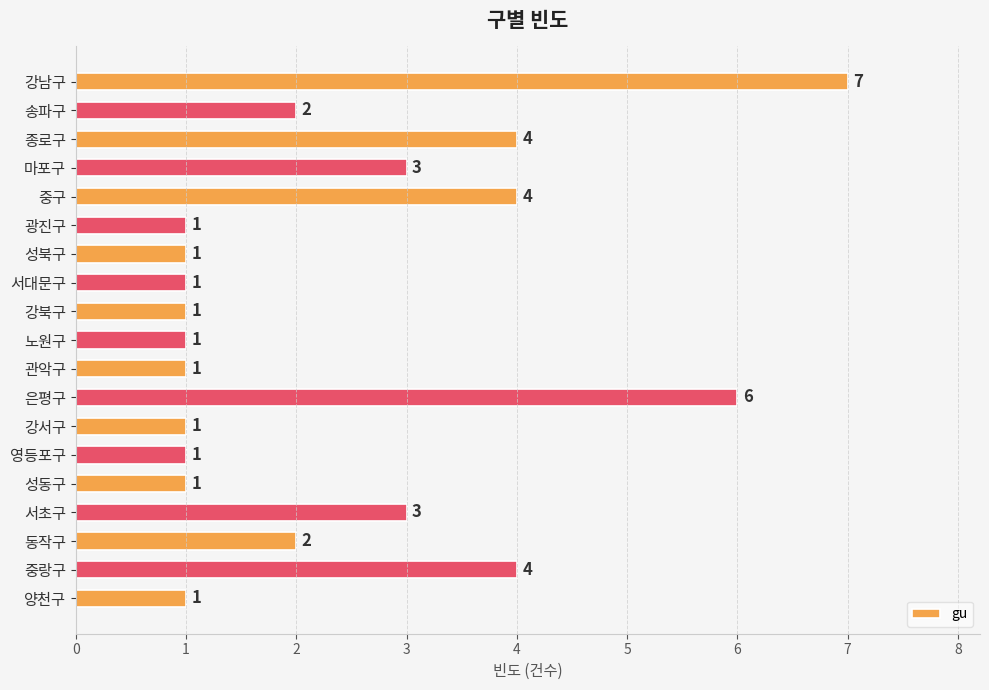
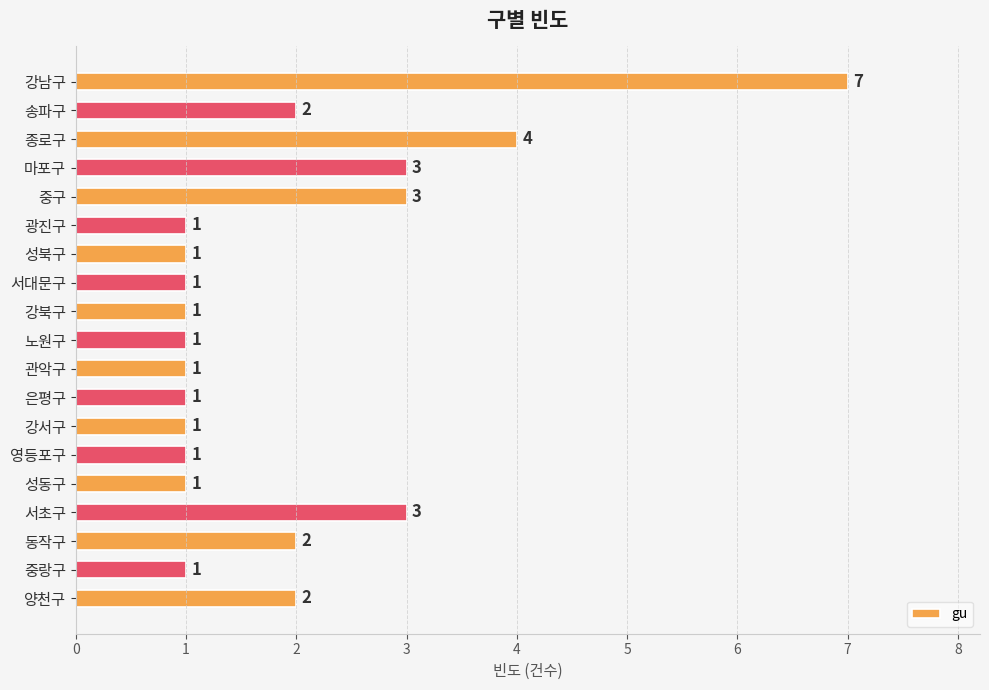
  {
    "강남구": 7,
    "송파구": 2,
    "종로구": 4,
    "마포구": 3,
-   "중구": 4,
+   "중구": 3,
    "광진구": 1,
    "성북구": 1,
    "서대문구": 1,
    "강북구": 1,
    "노원구": 1,
    "관악구": 1,
-   "은평구": 6,
+   "은평구": 1,
    "강서구": 1,
    "영등포구": 1,
    "성동구": 1,
    "서초구": 3,
    "동작구": 2,
-   "중랑구": 4,
-   "양천구": 1
+   "중랑구": 1,
+   "양천구": 2
  }
